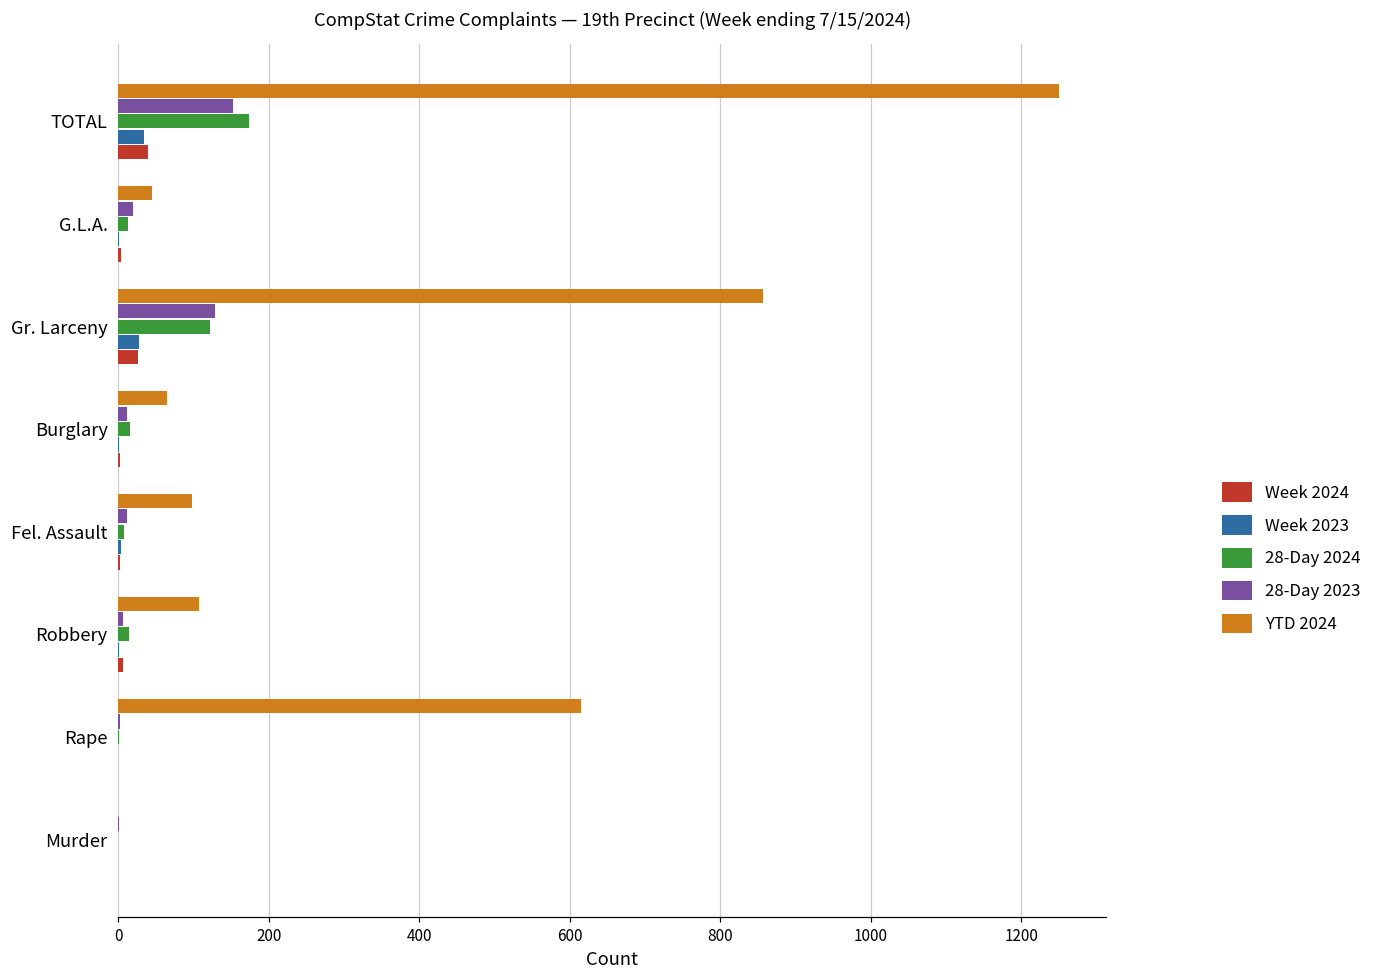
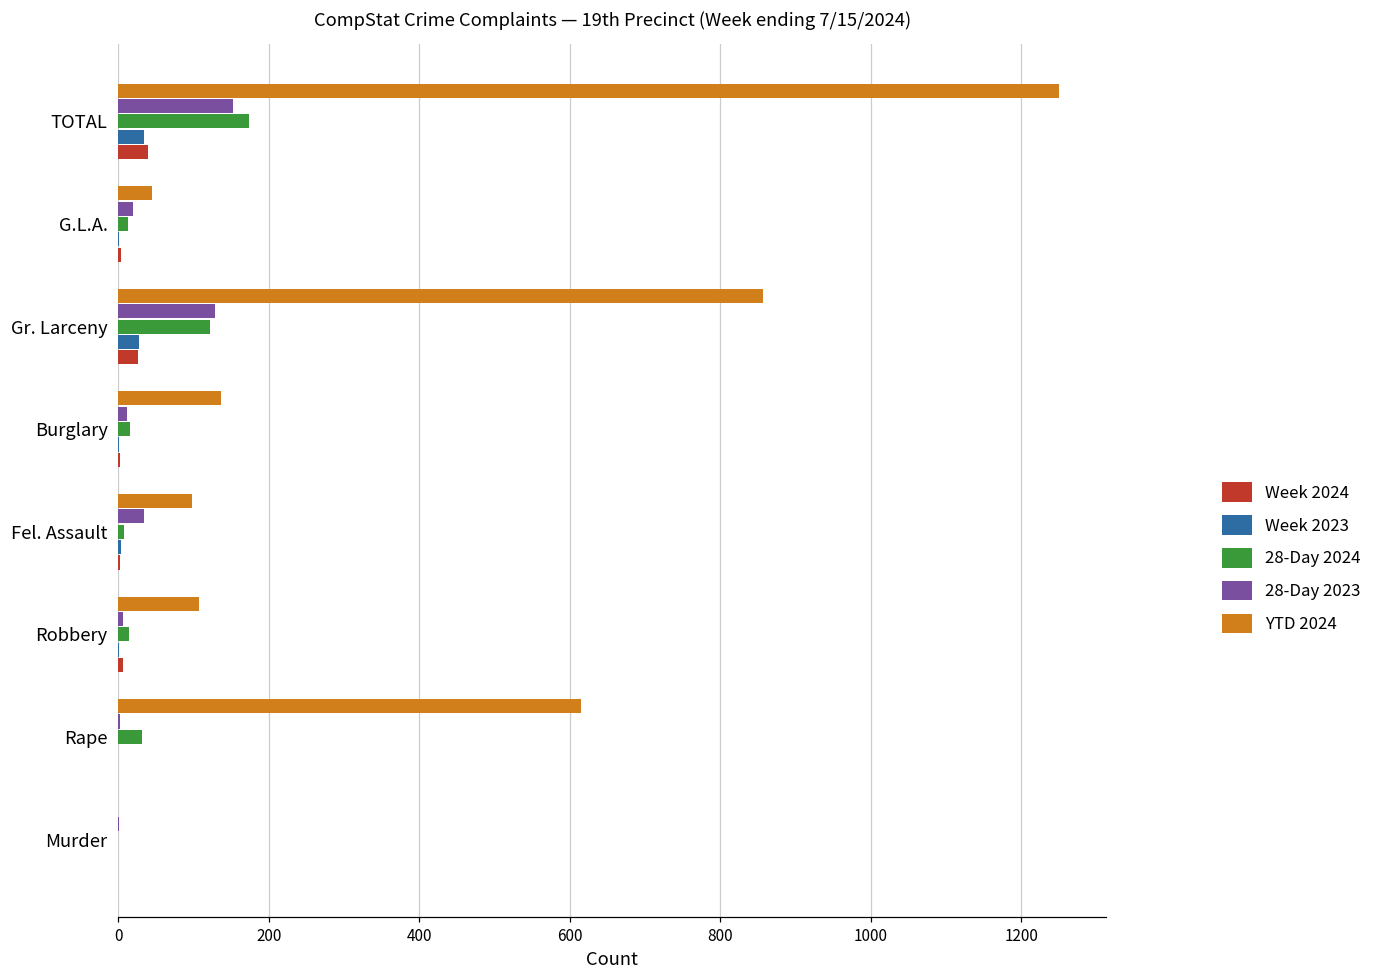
  {
    "Week 2024": {
      "TOTAL": 40,
      "Gr. Larceny": 30,
      "Robbery": 10,
      "Rape": 0,
      "Murder": 0
    },
    "Week 2023": {
      "TOTAL": 30,
      "Gr. Larceny": 30,
      "Rape": 0,
      "Murder": 0
    },
    "28-Day 2024": {
      "TOTAL": 170,
      "G.L.A.": 10,
      "Gr. Larceny": 120,
      "Burglary": 20,
      "Fel. Assault": 10,
      "Robbery": 10,
-     "Rape": 0,
+     "Rape": 30,
      "Murder": 0
    },
    "28-Day 2023": {
      "TOTAL": 150,
      "G.L.A.": 20,
      "Gr. Larceny": 130,
      "Burglary": 10,
-     "Fel. Assault": 10,
+     "Fel. Assault": 30,
      "Robbery": 10
    },
    "YTD 2024": {
      "TOTAL": 1250,
      "G.L.A.": 50,
      "Gr. Larceny": 860,
-     "Burglary": 60,
+     "Burglary": 140,
      "Fel. Assault": 100,
      "Robbery": 110,
      "Rape": 620,
      "Murder": 0
    }
  }
